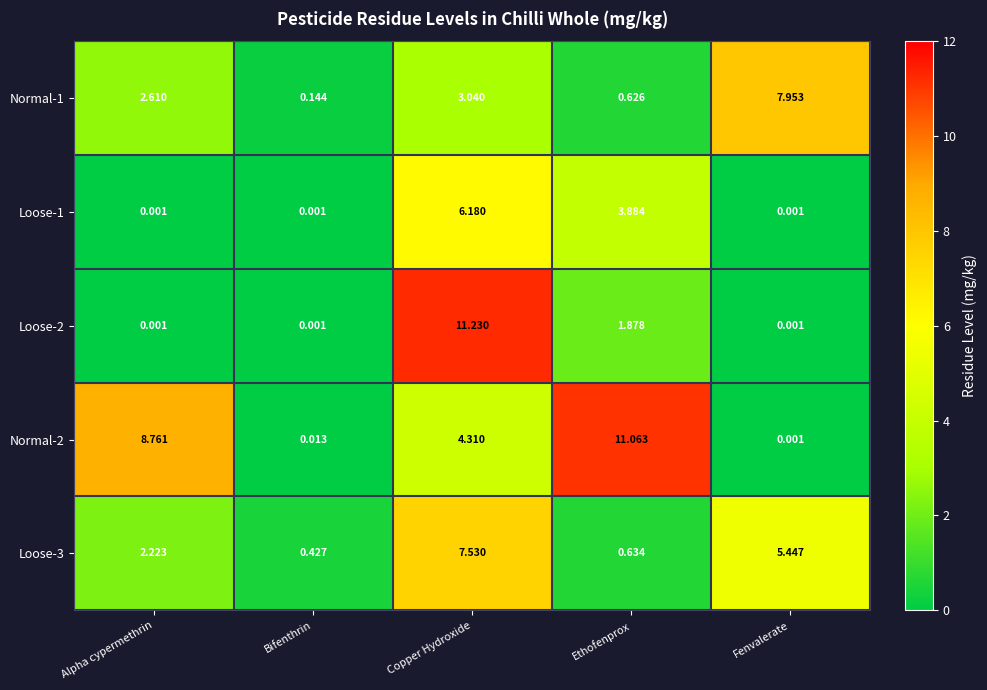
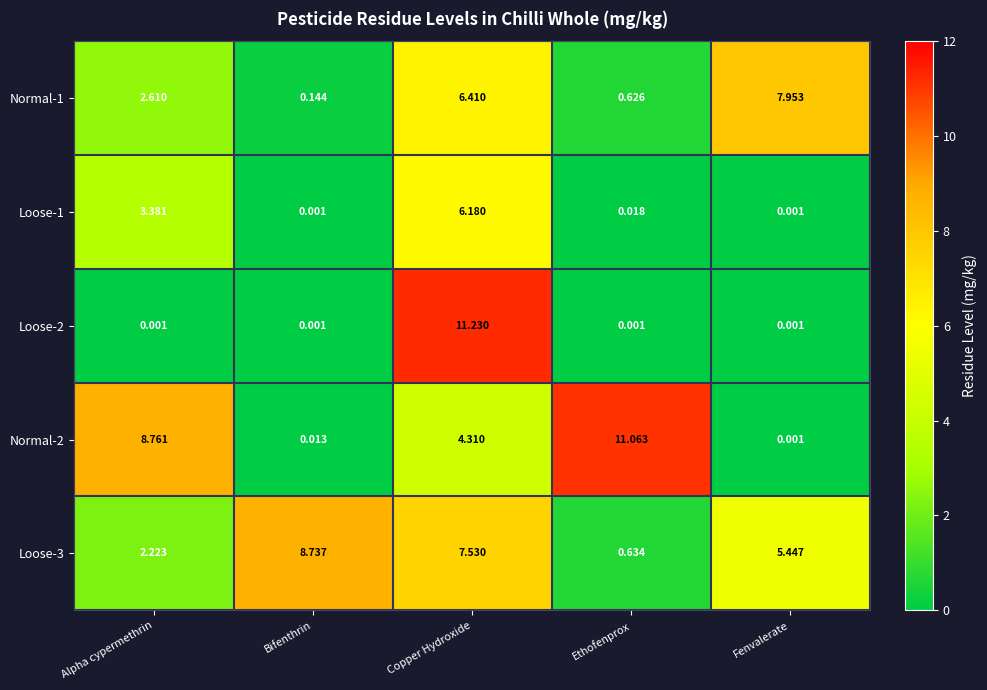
  {
    "Normal-1": {
      "Alpha cypermethrin": 2.610,
      "Bifenthrin": 0.144,
-     "Copper Hydroxide": 3.040,
+     "Copper Hydroxide": 6.410,
      "Ethofenprox": 0.626,
      "Fenvalerate": 7.953
    },
    "Loose-1": {
-     "Alpha cypermethrin": 0.001,
+     "Alpha cypermethrin": 3.381,
      "Bifenthrin": 0.001,
      "Copper Hydroxide": 6.180,
-     "Ethofenprox": 3.884,
+     "Ethofenprox": 0.018,
      "Fenvalerate": 0.001
    },
    "Loose-2": {
      "Alpha cypermethrin": 0.001,
      "Bifenthrin": 0.001,
      "Copper Hydroxide": 11.230,
-     "Ethofenprox": 1.878,
+     "Ethofenprox": 0.001,
      "Fenvalerate": 0.001
    },
    "Normal-2": {
      "Alpha cypermethrin": 8.761,
      "Bifenthrin": 0.013,
      "Copper Hydroxide": 4.310,
      "Ethofenprox": 11.063,
      "Fenvalerate": 0.001
    },
    "Loose-3": {
      "Alpha cypermethrin": 2.223,
-     "Bifenthrin": 0.427,
+     "Bifenthrin": 8.737,
      "Copper Hydroxide": 7.530,
      "Ethofenprox": 0.634,
      "Fenvalerate": 5.447
    }
  }
